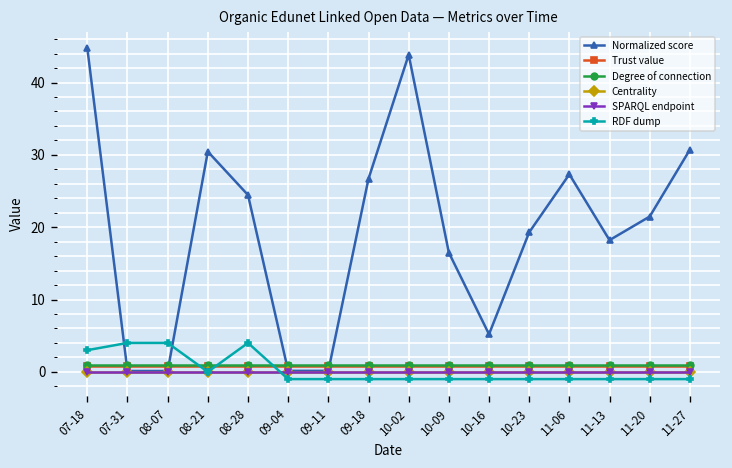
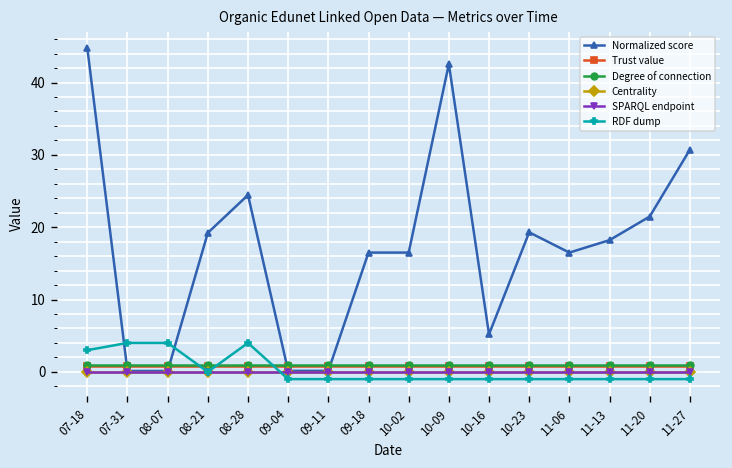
  {
    "Normalized score": {
      "07-18": 45,
-     "08-21": 30,
+     "08-21": 19,
      "08-28": 24,
-     "09-18": 27,
-     "10-02": 44,
-     "10-09": 16,
+     "09-18": 16,
+     "10-02": 16,
+     "10-09": 43,
      "10-16": 5,
      "10-23": 19,
-     "11-06": 27,
+     "11-06": 16,
      "11-13": 18,
      "11-20": 21,
      "11-27": 31
    },
    "SPARQL endpoint": {
      "07-18": 0,
      "08-28": 0,
      "09-18": 0,
      "10-02": 0,
      "10-09": 0,
      "10-16": 0,
      "10-23": 0,
      "11-06": 0,
      "11-13": 0,
      "11-20": 0,
      "11-27": 0
    },
    "RDF dump": {
      "07-18": 3,
      "07-31": 4,
      "08-07": 4,
      "08-28": 4,
      "09-04": -1,
      "09-11": -1,
      "09-18": -1,
      "10-02": -1,
      "10-09": -1,
      "10-16": -1,
      "10-23": -1,
      "11-06": -1,
      "11-13": -1,
      "11-20": -1,
      "11-27": -1
    }
  }
